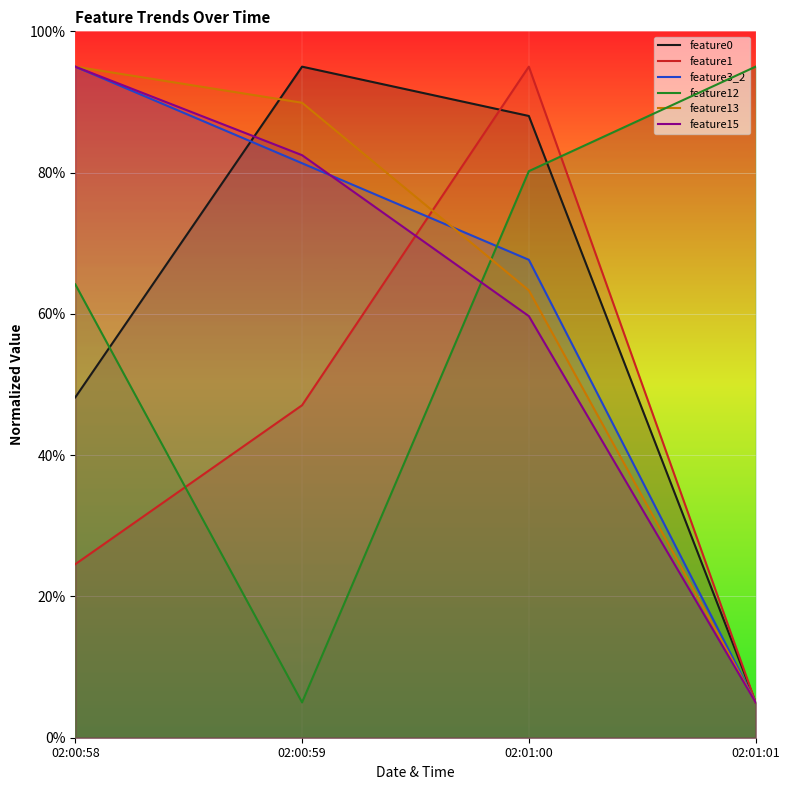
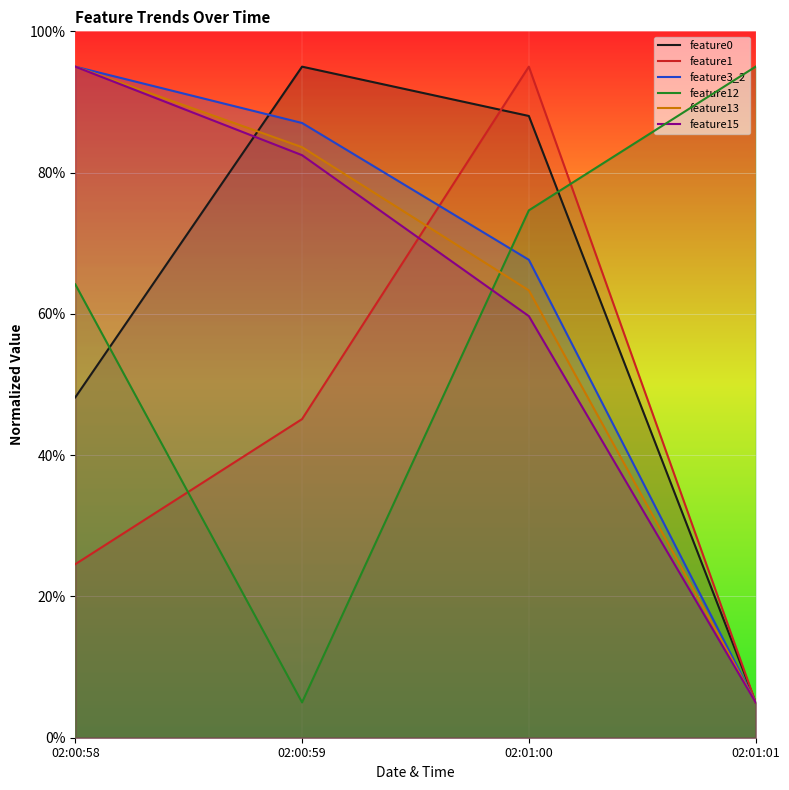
  {
    "feature0": {
      "02:00:58": "48%",
      "02:00:59": "95%",
      "02:01:00": "88%"
    },
    "feature1": {
      "02:00:58": "25%",
-     "02:00:59": "47%",
+     "02:00:59": "45%",
      "02:01:00": "95%"
    },
    "feature3_2": {
-     "02:00:59": "81%",
+     "02:00:59": "87%",
      "02:01:00": "68%"
    },
    "feature12": {
      "02:00:58": "64%",
      "02:00:59": "5%",
-     "02:01:00": "80%",
+     "02:01:00": "75%",
      "02:01:01": "95%"
    },
    "feature13": {
-     "02:00:59": "90%",
+     "02:00:59": "84%",
      "02:01:00": "63%"
    },
    "feature15": {
      "02:00:59": "82%",
      "02:01:00": "60%"
    }
  }
